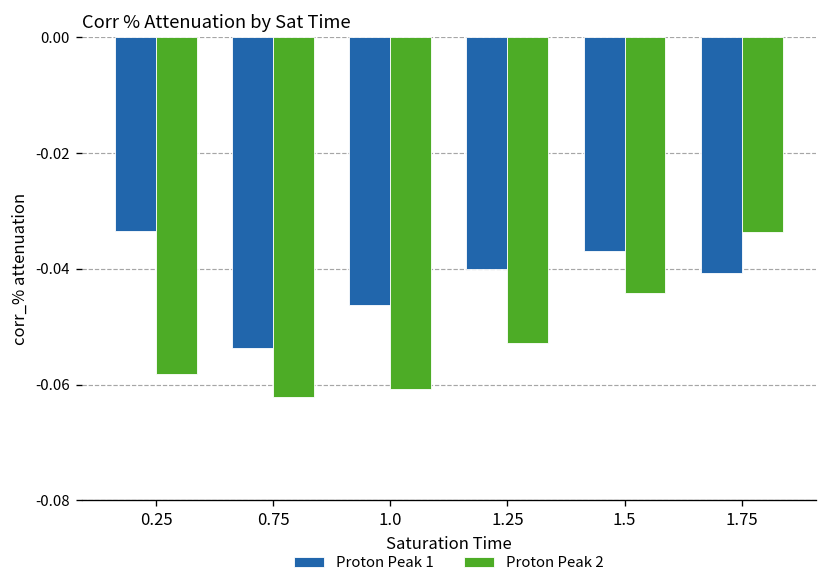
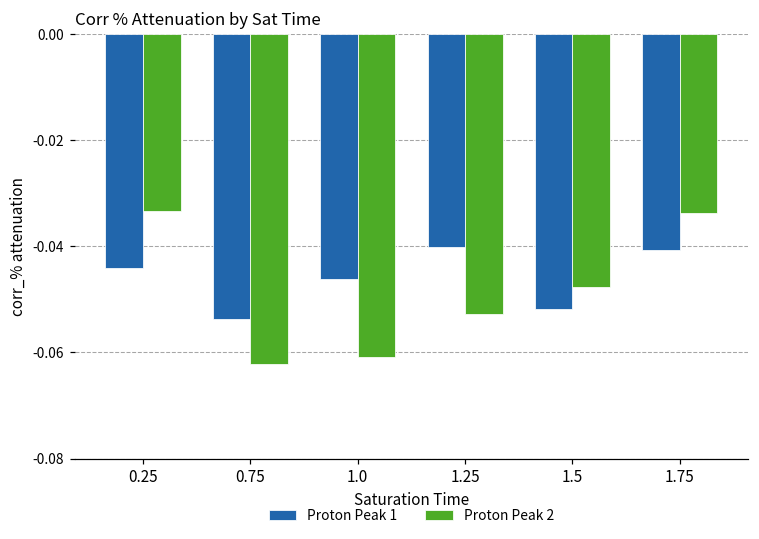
  {
    "Proton Peak 1": {
-     "0.25": -0.033,
+     "0.25": -0.044,
      "0.75": -0.054,
      "1.0": -0.046,
      "1.25": -0.040,
-     "1.5": -0.037,
+     "1.5": -0.052,
      "1.75": -0.041
    },
    "Proton Peak 2": {
-     "0.25": -0.058,
+     "0.25": -0.033,
      "0.75": -0.062,
      "1.0": -0.061,
      "1.25": -0.053,
-     "1.5": -0.044,
+     "1.5": -0.048,
      "1.75": -0.034
    }
  }
